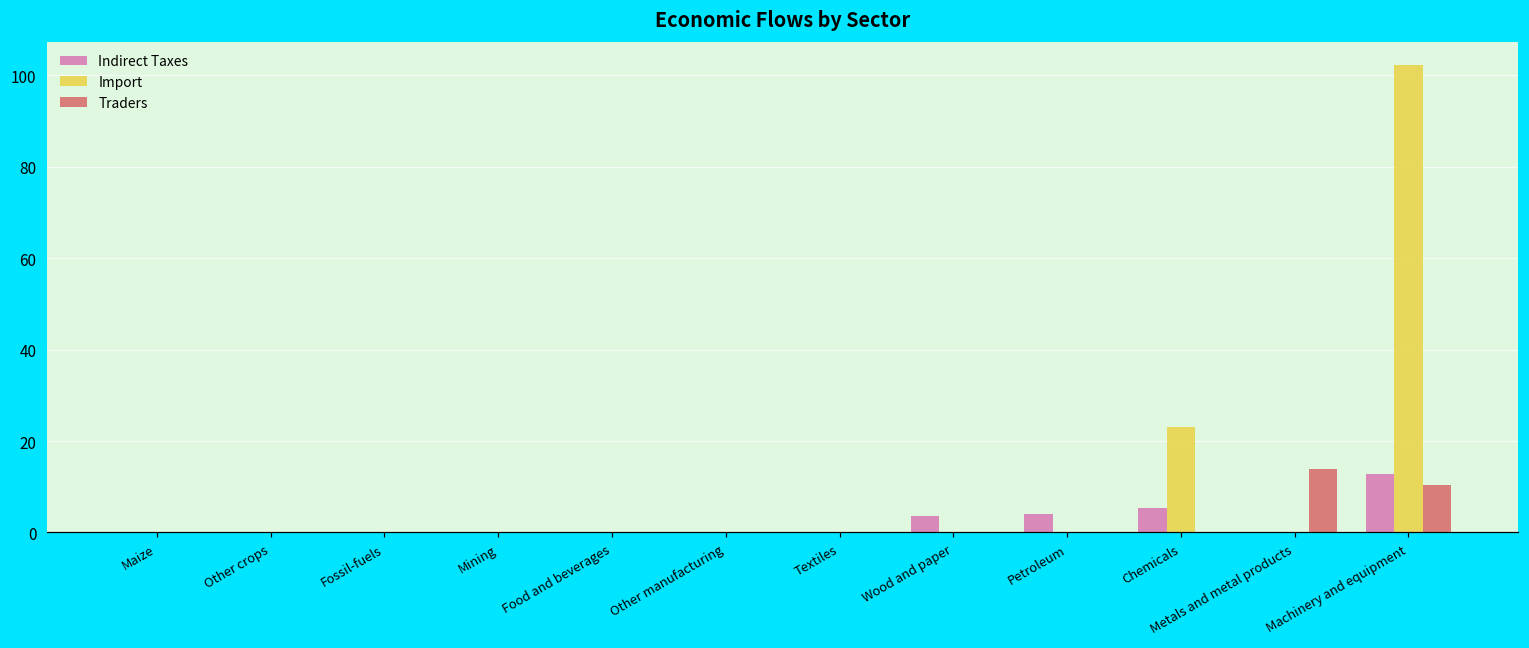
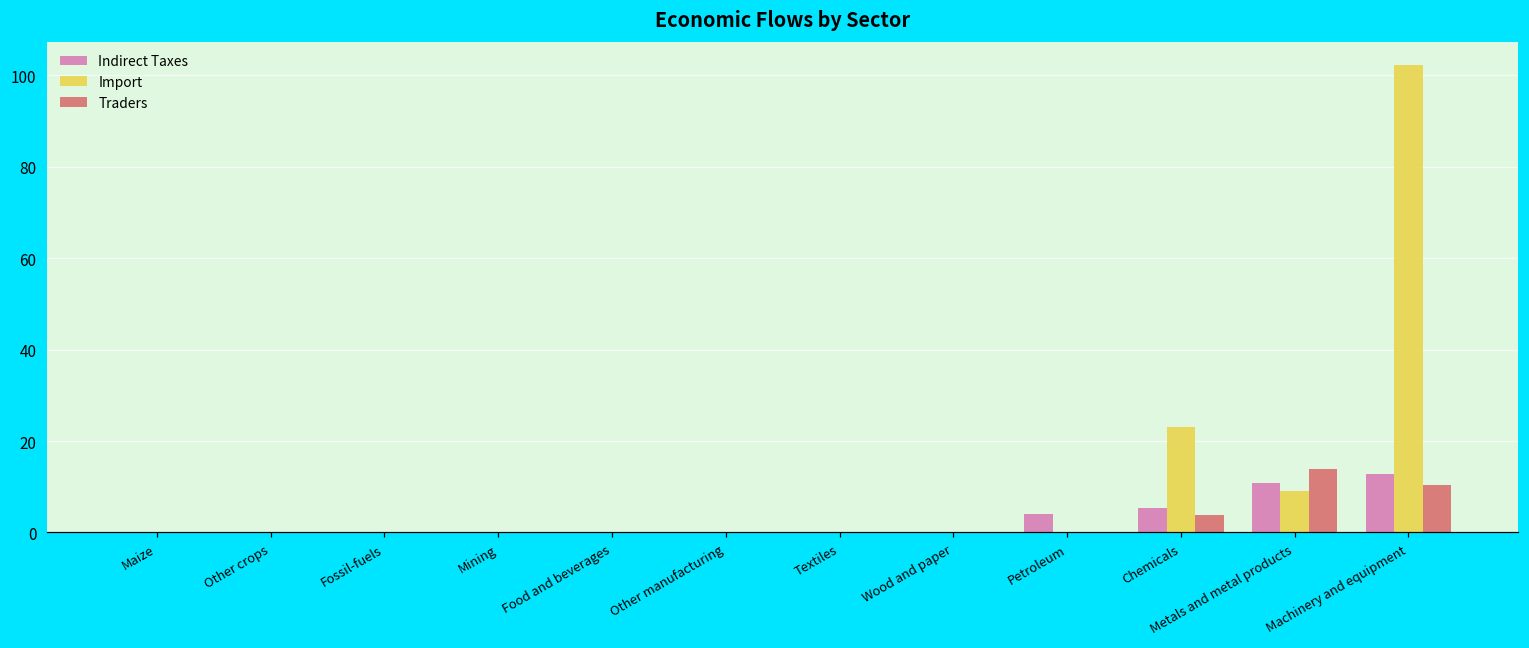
  {
    "Indirect Taxes": {
-     "Wood and paper": 4,
+     "Wood and paper": 0,
      "Petroleum": 4,
      "Chemicals": 5,
-     "Metals and metal products": 0,
+     "Metals and metal products": 11,
      "Machinery and equipment": 13
    },
    "Import": {
      "Chemicals": 23,
-     "Metals and metal products": 0,
+     "Metals and metal products": 9,
      "Machinery and equipment": 102
    },
    "Traders": {
-     "Chemicals": 0,
+     "Chemicals": 4,
      "Metals and metal products": 14,
      "Machinery and equipment": 10
    }
  }
